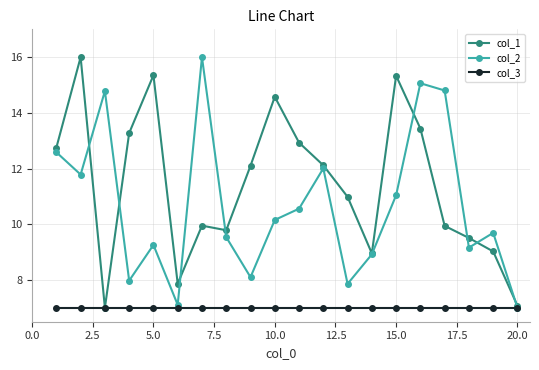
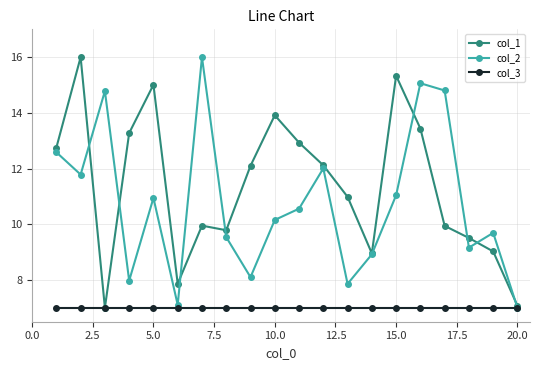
  {
    "col_1": {
-     "5.0": 15.4,
-     "10.0": 14.6,
+     "5.0": 15.0,
+     "10.0": 13.9,
      "15.0": 15.3
    },
    "col_2": {
-     "5.0": 9.3,
+     "5.0": 10.9,
      "10.0": 10.2,
      "15.0": 11.0
    },
    "col_3": {
      "5.0": 7.0,
      "10.0": 7.0,
      "15.0": 7.0
    }
  }
